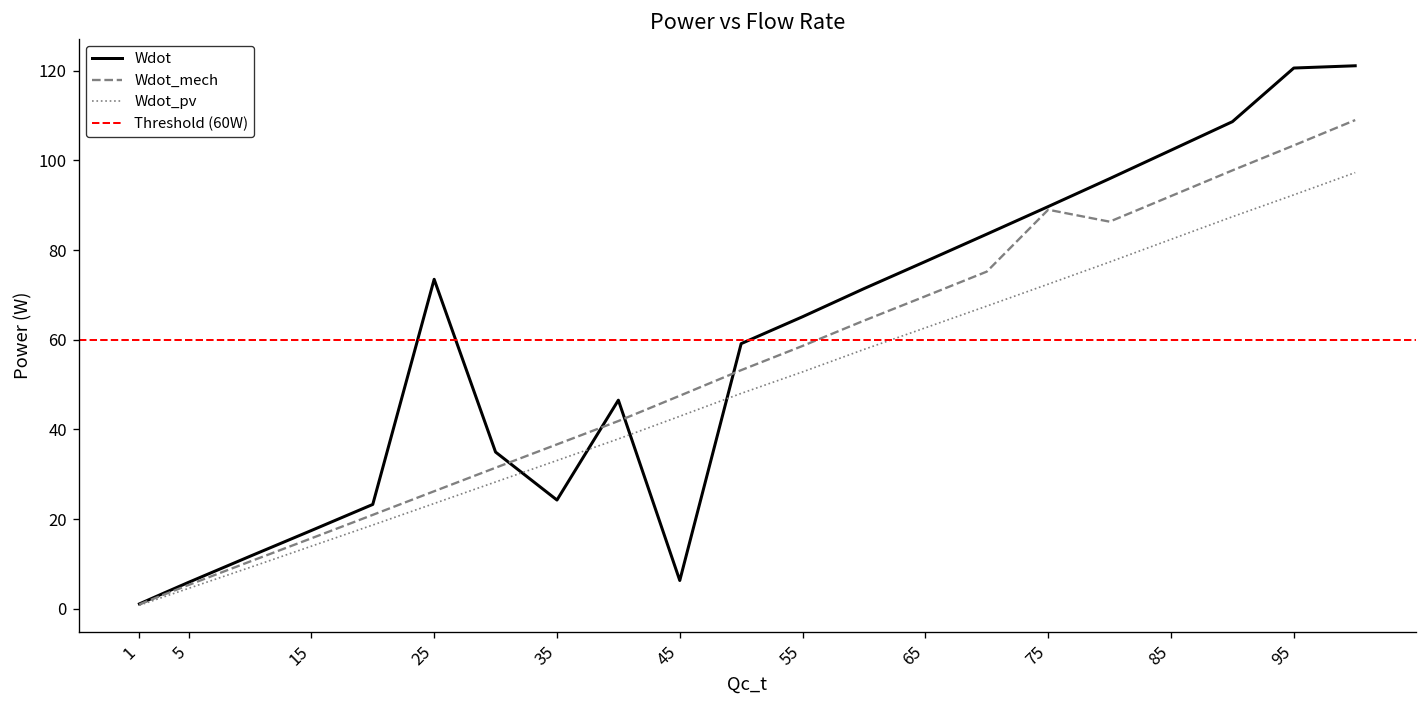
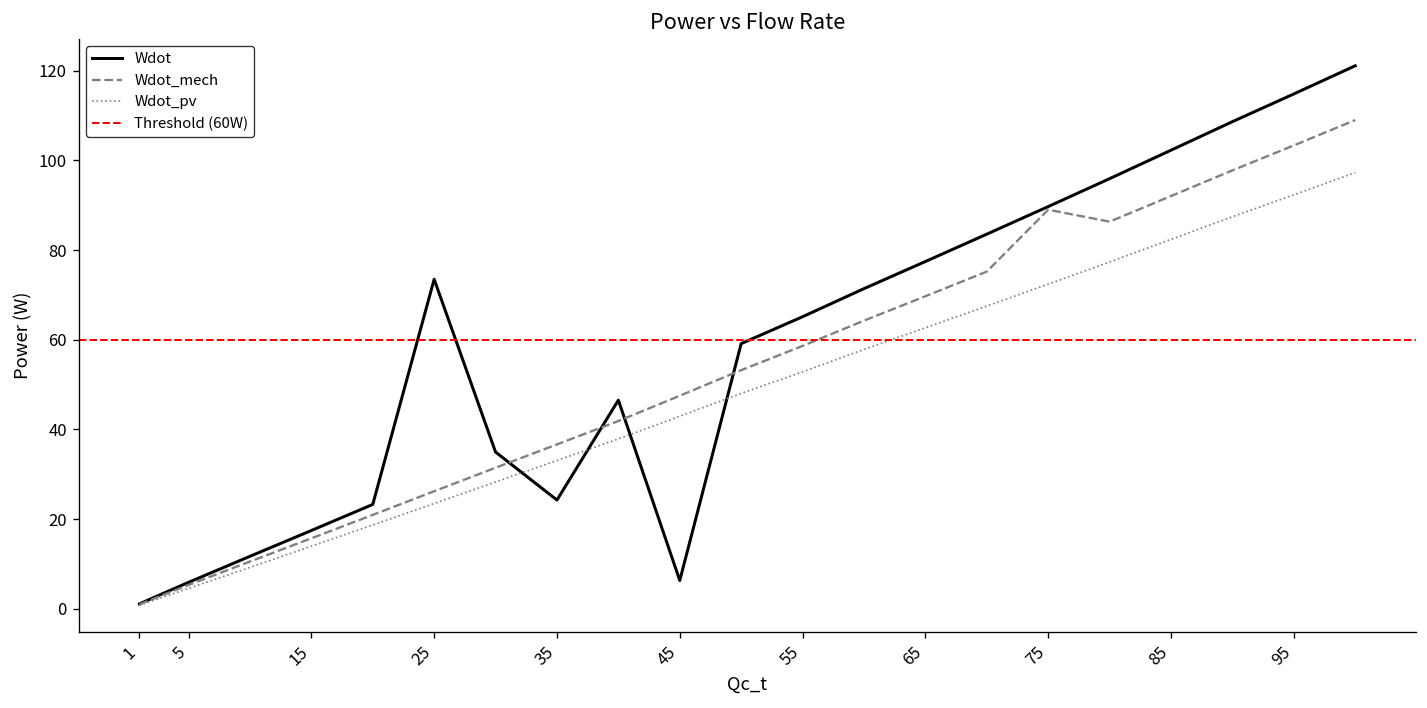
  {
    "Wdot": {
      "15": 17,
      "25": 73,
      "35": 24,
      "45": 6,
      "55": 65,
      "65": 77,
      "75": 90,
      "85": 102,
-     "95": 121
+     "95": 115
    }
  }
